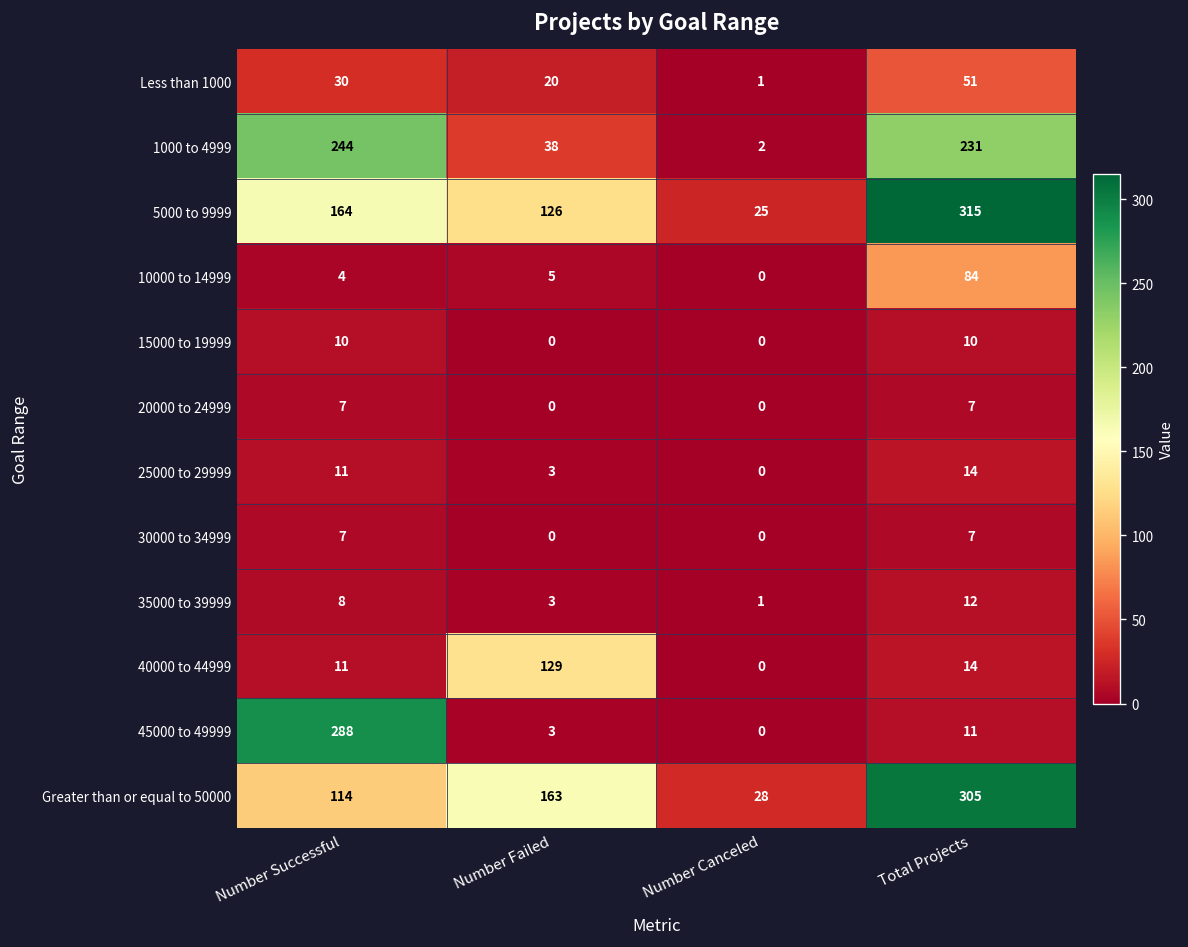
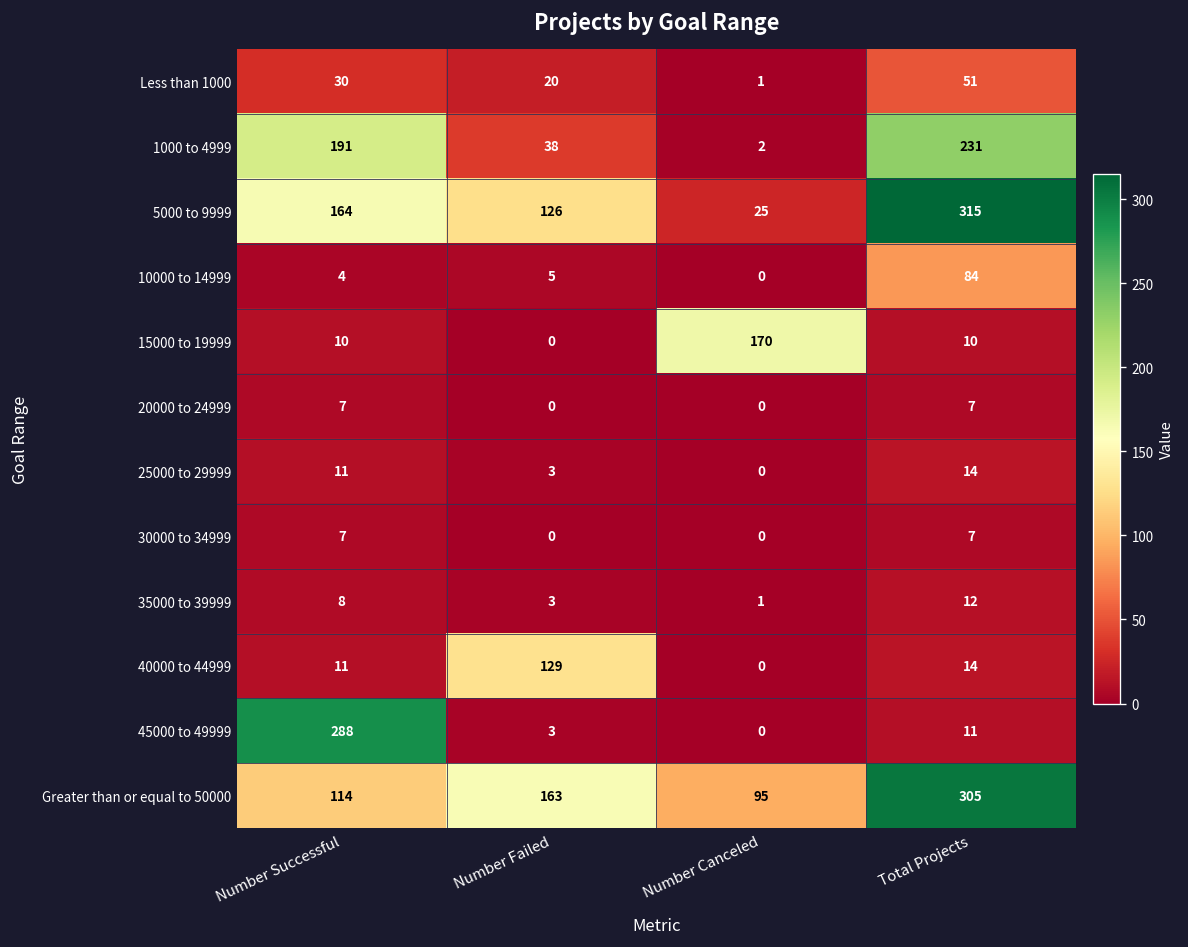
  {
    "Less than 1000": {
      "Number Successful": 30,
      "Number Failed": 20,
      "Number Canceled": 1,
      "Total Projects": 51
    },
    "1000 to 4999": {
-     "Number Successful": 244,
+     "Number Successful": 191,
      "Number Failed": 38,
      "Number Canceled": 2,
      "Total Projects": 231
    },
    "5000 to 9999": {
      "Number Successful": 164,
      "Number Failed": 126,
      "Number Canceled": 25,
      "Total Projects": 315
    },
    "10000 to 14999": {
      "Number Successful": 4,
      "Number Failed": 5,
      "Number Canceled": 0,
      "Total Projects": 84
    },
    "15000 to 19999": {
      "Number Successful": 10,
      "Number Failed": 0,
-     "Number Canceled": 0,
+     "Number Canceled": 170,
      "Total Projects": 10
    },
    "20000 to 24999": {
      "Number Successful": 7,
      "Number Failed": 0,
      "Number Canceled": 0,
      "Total Projects": 7
    },
    "25000 to 29999": {
      "Number Successful": 11,
      "Number Failed": 3,
      "Number Canceled": 0,
      "Total Projects": 14
    },
    "30000 to 34999": {
      "Number Successful": 7,
      "Number Failed": 0,
      "Number Canceled": 0,
      "Total Projects": 7
    },
    "35000 to 39999": {
      "Number Successful": 8,
      "Number Failed": 3,
      "Number Canceled": 1,
      "Total Projects": 12
    },
    "40000 to 44999": {
      "Number Successful": 11,
      "Number Failed": 129,
      "Number Canceled": 0,
      "Total Projects": 14
    },
    "45000 to 49999": {
      "Number Successful": 288,
      "Number Failed": 3,
      "Number Canceled": 0,
      "Total Projects": 11
    },
    "Greater than or equal to 50000": {
      "Number Successful": 114,
      "Number Failed": 163,
-     "Number Canceled": 28,
+     "Number Canceled": 95,
      "Total Projects": 305
    }
  }
